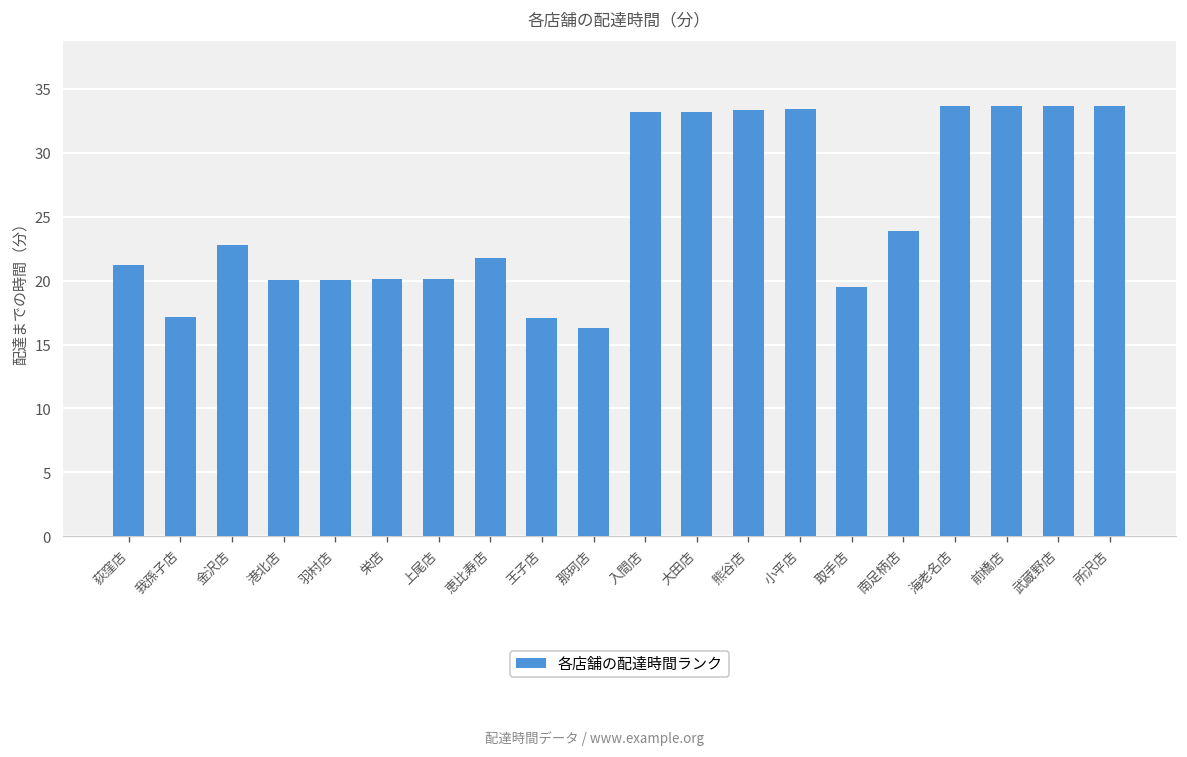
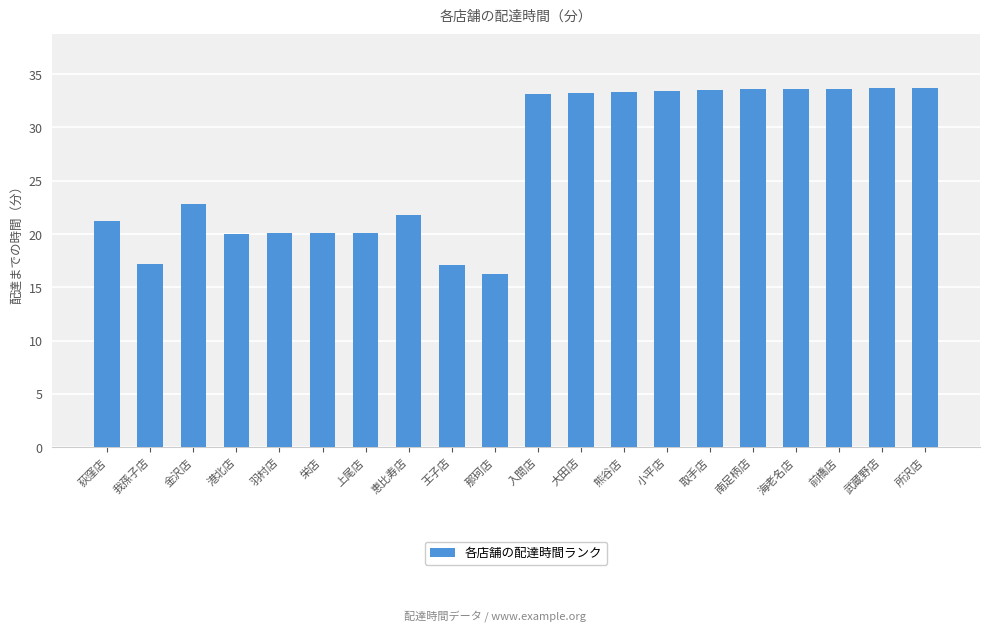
  {
    "荻窪店": 21.2,
    "我孫子店": 17.2,
    "金沢店": 22.8,
    "港北店": 20.0,
    "羽村店": 20.1,
    "栄店": 20.1,
    "上尾店": 20.1,
    "恵比寿店": 21.8,
    "王子店": 17.1,
    "那珂店": 16.3,
    "入間店": 33.2,
    "大田店": 33.2,
    "熊谷店": 33.3,
    "小平店": 33.4,
-   "取手店": 19.5,
-   "南足柄店": 23.9,
+   "取手店": 33.5,
+   "南足柄店": 33.6,
    "海老名店": 33.6,
    "前橋店": 33.7,
    "武蔵野店": 33.7,
    "所沢店": 33.7
  }
